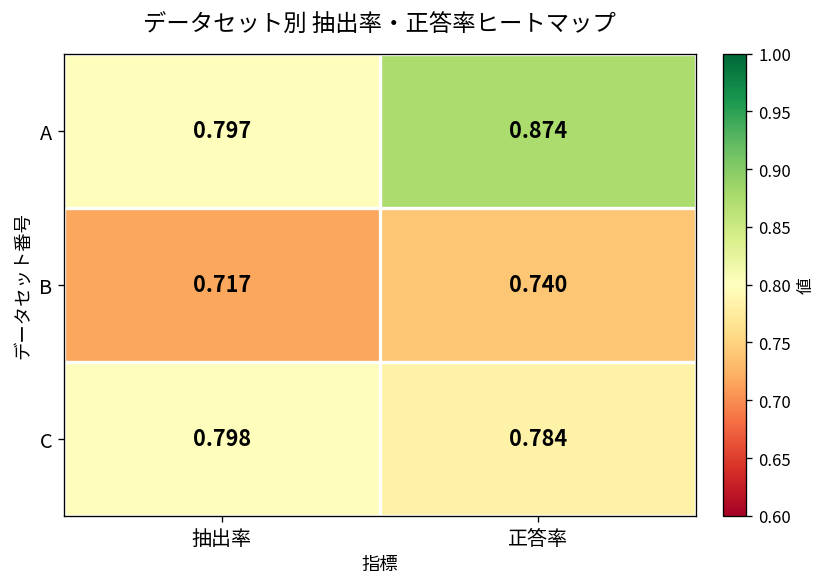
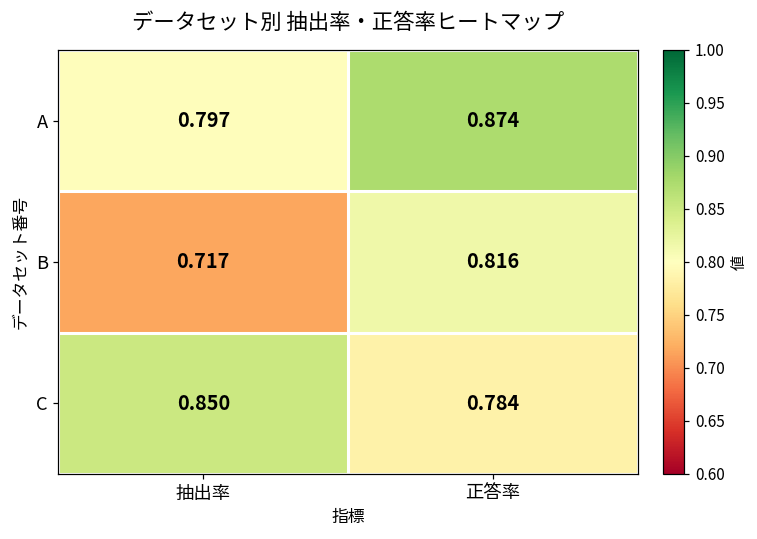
  {
    "A": {
      "抽出率": 0.797,
      "正答率": 0.874
    },
    "B": {
      "抽出率": 0.717,
-     "正答率": 0.740
+     "正答率": 0.816
    },
    "C": {
-     "抽出率": 0.798,
+     "抽出率": 0.850,
      "正答率": 0.784
    }
  }
